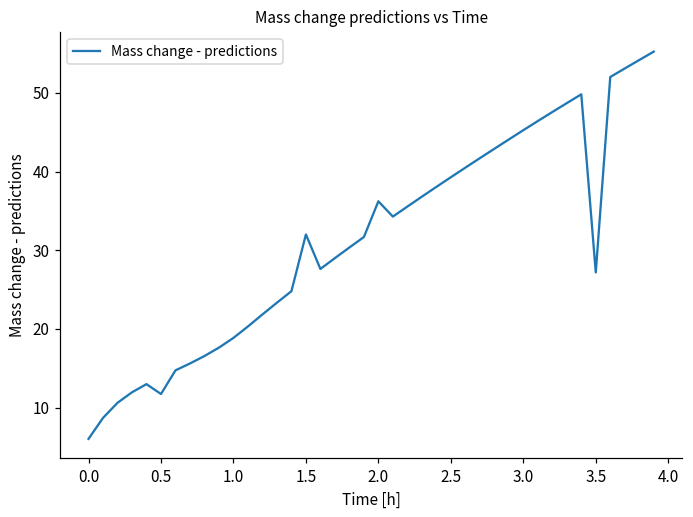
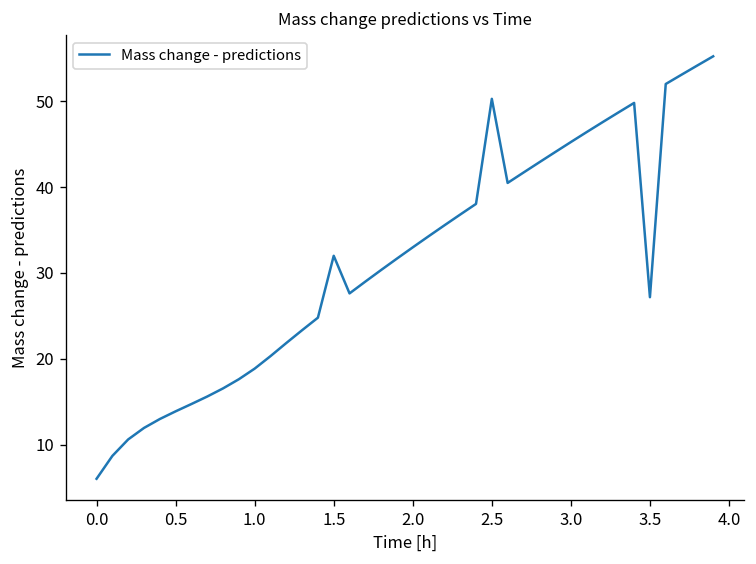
  {
    "0.0": 6,
-   "0.5": 12,
+   "0.5": 14,
    "1.0": 19,
    "1.5": 32,
-   "2.0": 36,
-   "2.5": 39,
+   "2.0": 33,
+   "2.5": 50,
    "3.0": 45,
    "3.5": 27
  }
